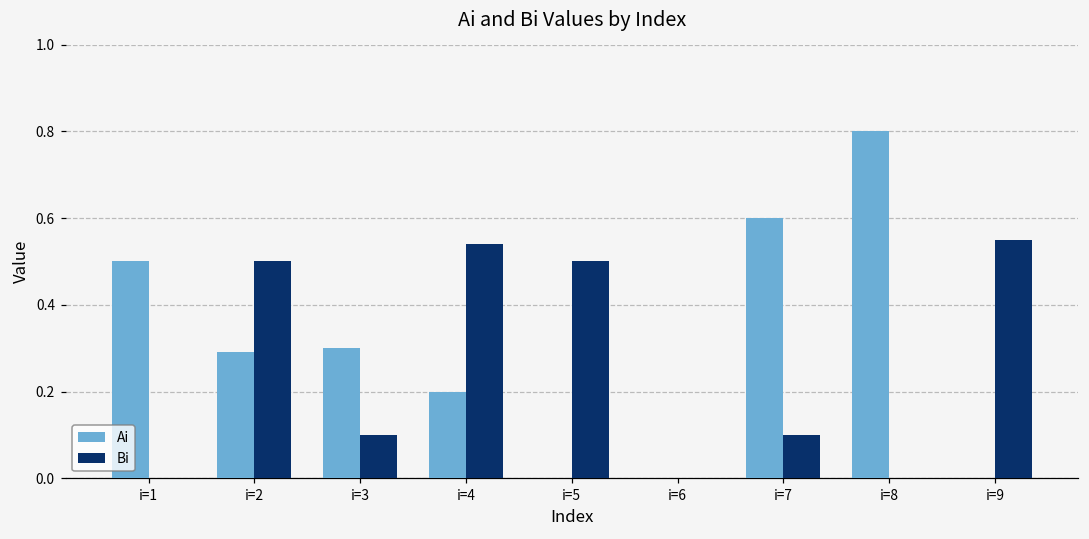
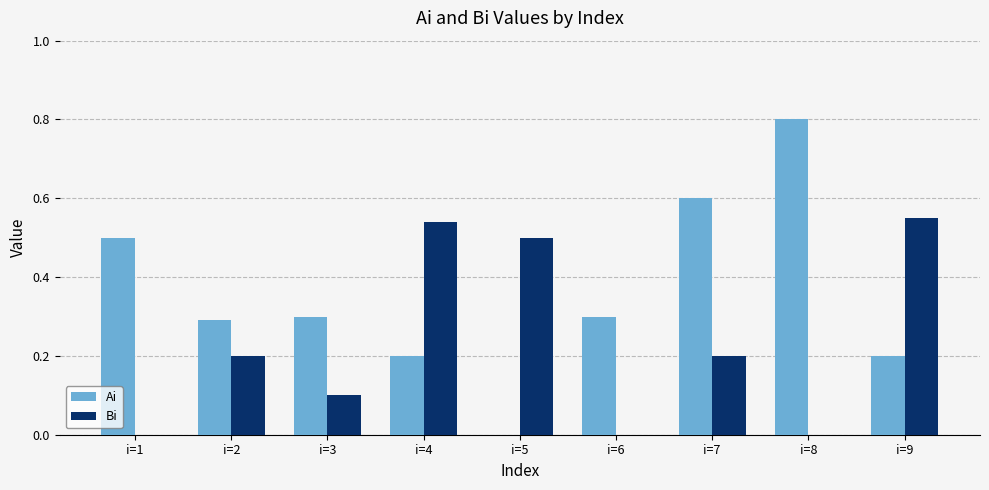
  {
    "Ai": {
      "i=1": 0.5,
      "i=2": 0.29,
      "i=3": 0.3,
      "i=4": 0.2,
      "i=5": 0.0,
-     "i=6": 0.0,
+     "i=6": 0.3,
      "i=7": 0.6,
      "i=8": 0.8,
-     "i=9": 0.0
+     "i=9": 0.2
    },
    "Bi": {
      "i=1": 0.0,
-     "i=2": 0.5,
+     "i=2": 0.2,
      "i=3": 0.1,
      "i=4": 0.54,
      "i=5": 0.5,
      "i=6": 0.0,
-     "i=7": 0.1,
+     "i=7": 0.2,
      "i=8": 0.0,
      "i=9": 0.55
    }
  }
